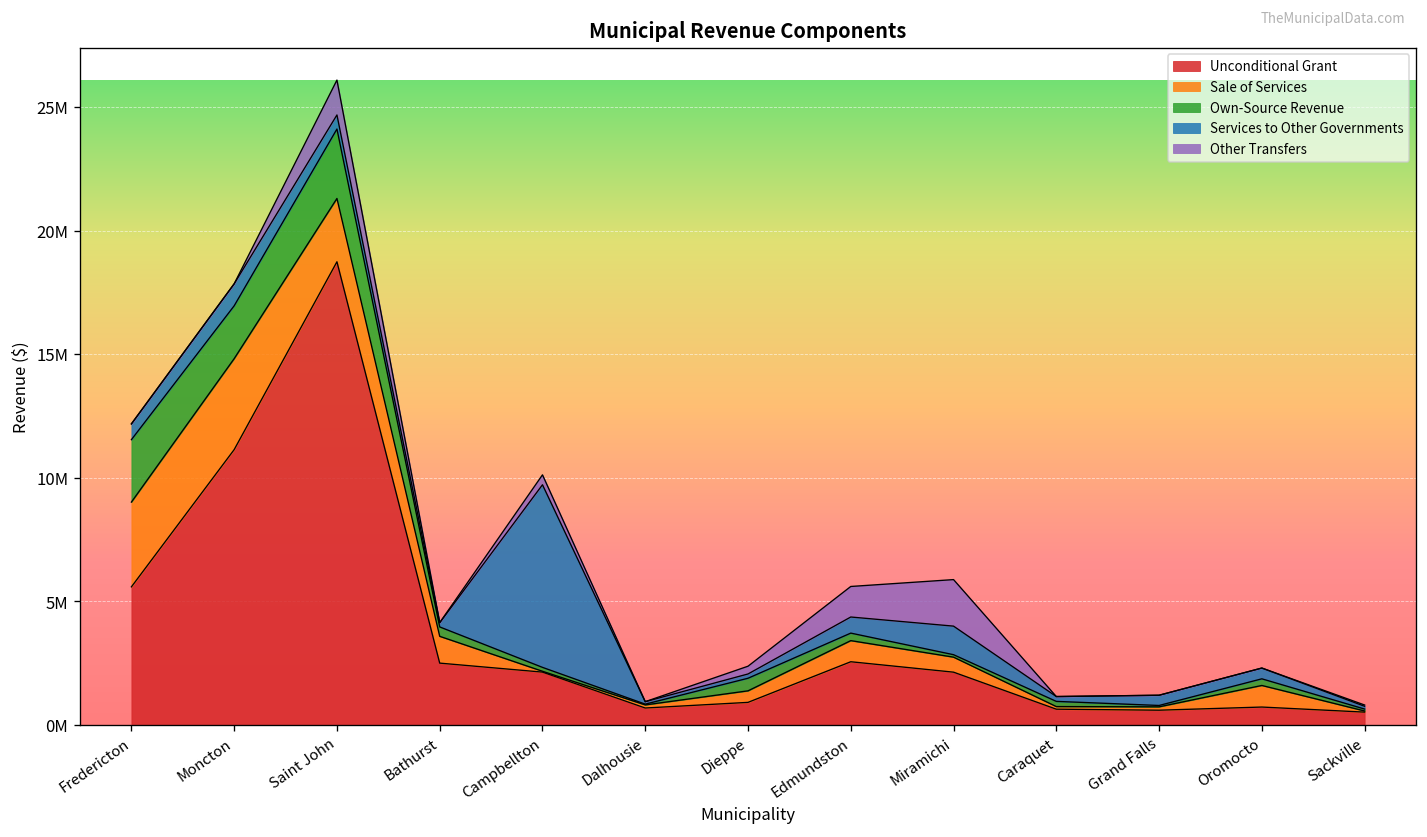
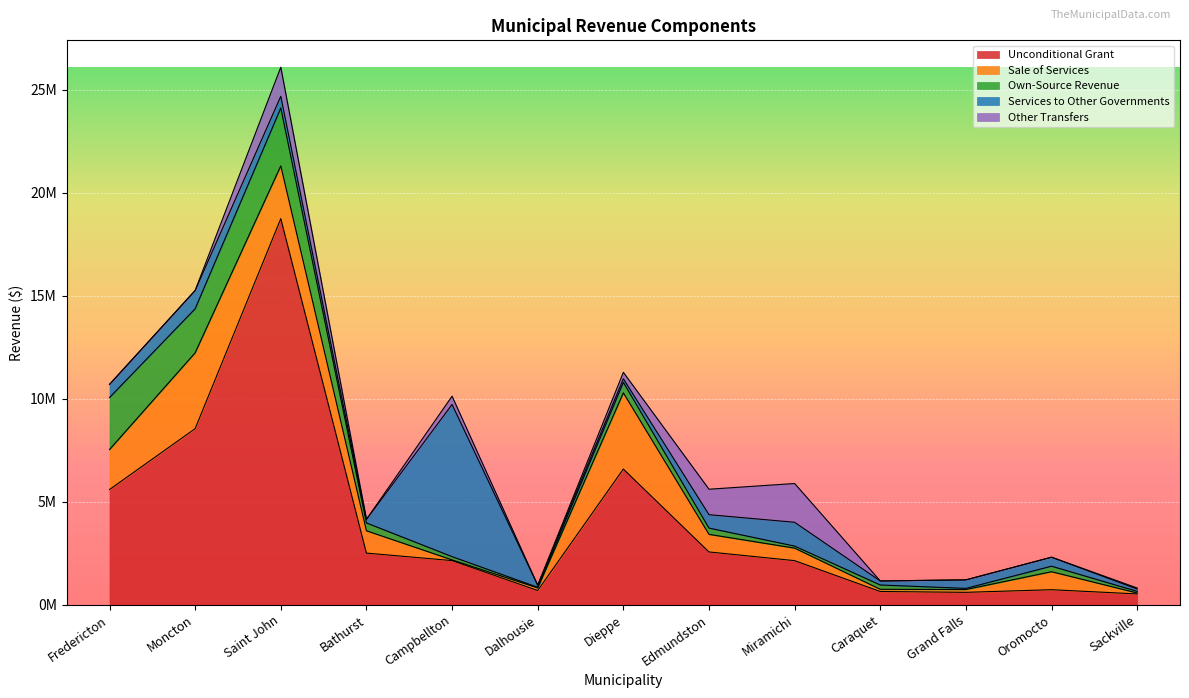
  {
    "Unconditional Grant": {
      "Fredericton": 5600000,
-     "Moncton": 11100000,
+     "Moncton": 8500000,
      "Saint John": 18700000,
      "Bathurst": 2500000,
      "Dalhousie": 700000,
-     "Dieppe": 900000,
+     "Dieppe": 6600000,
      "Edmundston": 2600000,
      "Miramichi": 2100000,
      "Grand Falls": 600000,
      "Oromocto": 700000
    },
    "Sale of Services": {
-     "Fredericton": 3400000,
+     "Fredericton": 1900000,
      "Moncton": 3700000,
      "Saint John": 2600000,
      "Bathurst": 1100000,
-     "Dieppe": 500000,
+     "Dieppe": 3700000,
      "Edmundston": 900000,
      "Oromocto": 900000
    },
    "Own-Source Revenue": {
      "Fredericton": 2500000,
      "Moncton": 2100000,
      "Saint John": 2800000,
      "Bathurst": 400000,
      "Campbellton": 200000,
      "Dieppe": 500000,
      "Edmundston": 300000,
      "Caraquet": 200000,
      "Oromocto": 300000
    },
    "Services to Other Governments": {
      "Saint John": 600000,
      "Campbellton": 7400000,
      "Dieppe": 200000,
      "Edmundston": 700000,
      "Miramichi": 1200000
    },
    "Other Transfers": {
      "Saint John": 1400000,
      "Campbellton": 400000,
      "Dieppe": 300000,
      "Edmundston": 1200000,
      "Miramichi": 1900000
    }
  }
